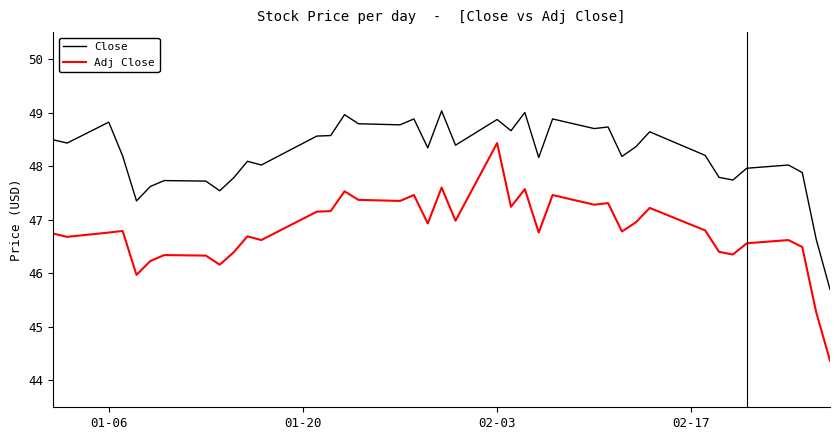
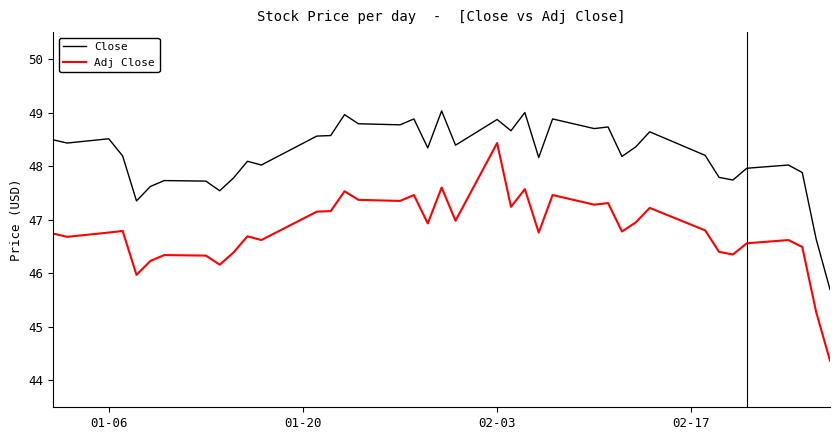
  {
    "Close": {
-     "01-06": 48.8,
+     "01-06": 48.5,
      "02-03": 48.9
    },
    "Adj Close": {
      "01-06": 46.8,
      "02-03": 48.4
    }
  }
